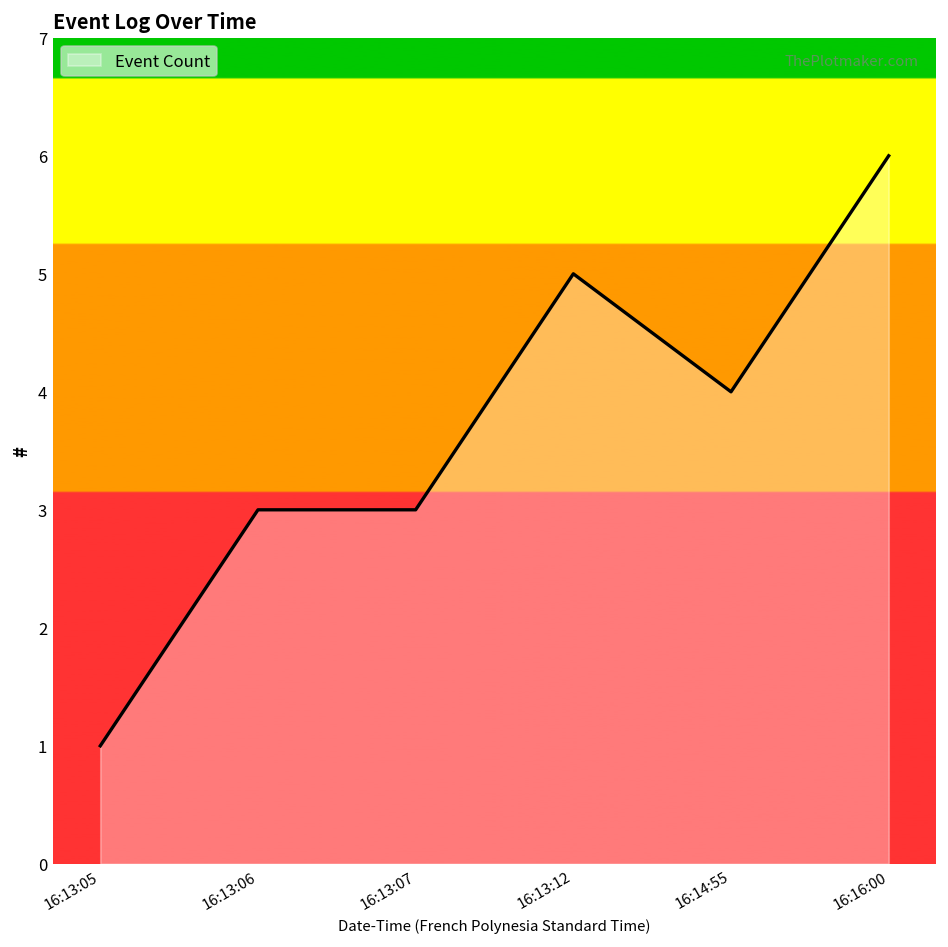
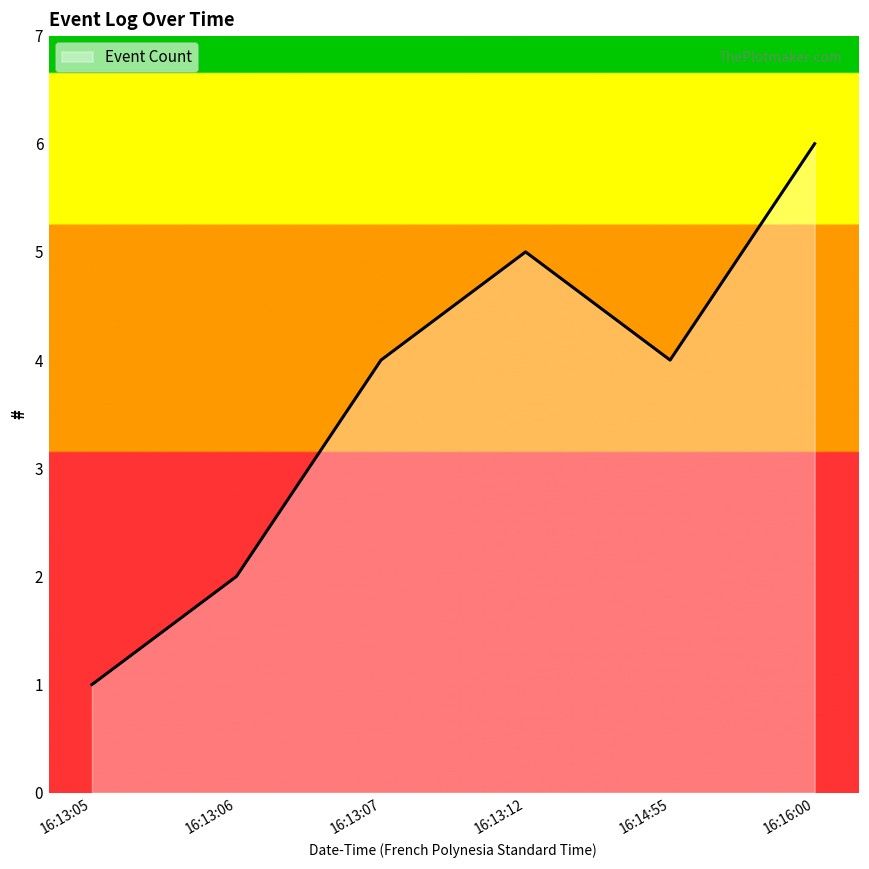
  {
    "16:13:05": 1,
-   "16:13:06": 3,
-   "16:13:07": 3,
+   "16:13:06": 2,
+   "16:13:07": 4,
    "16:13:12": 5,
    "16:14:55": 4,
    "16:16:00": 6
  }
